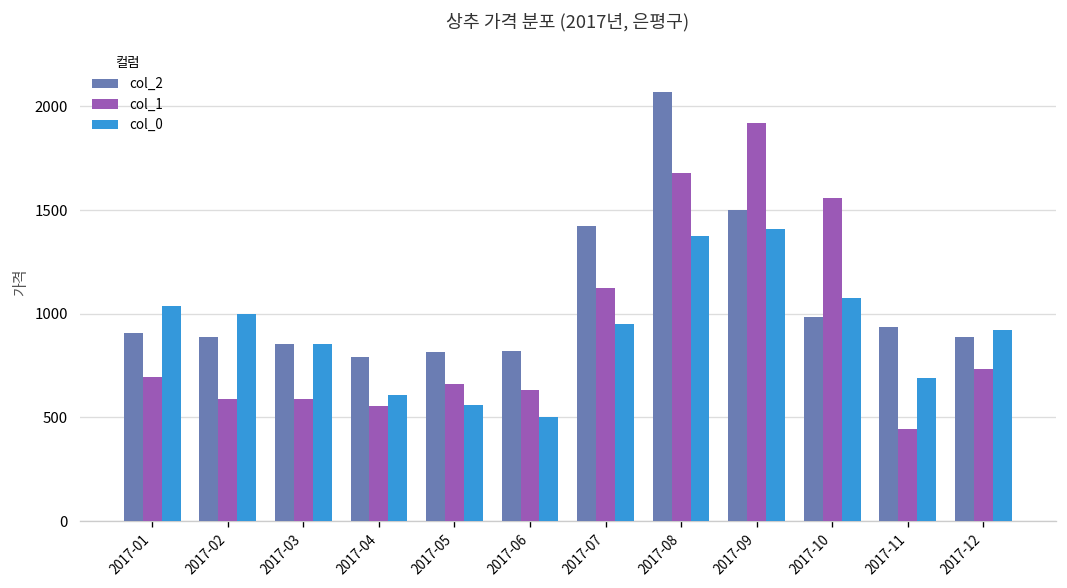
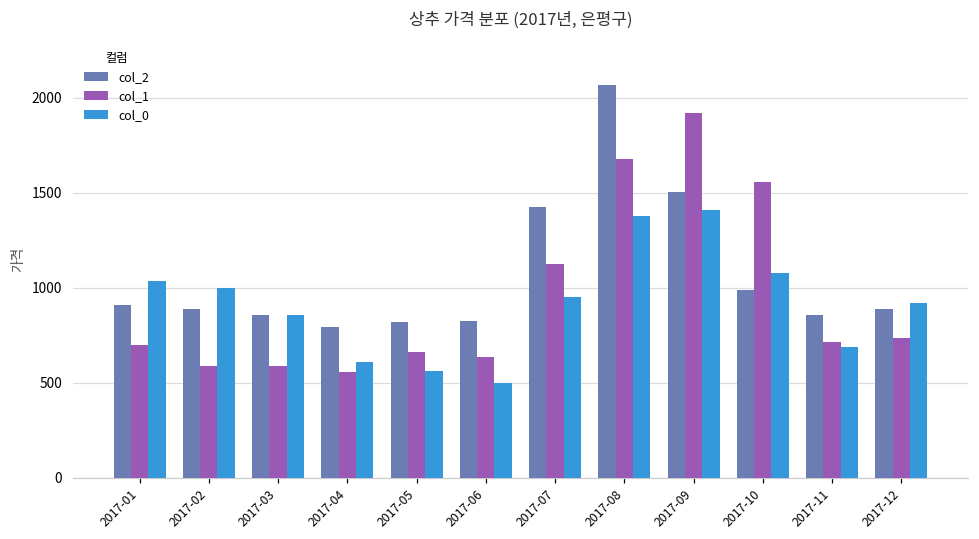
  {
    "col_2": {
      "2017-01": 910,
      "2017-02": 890,
      "2017-03": 860,
      "2017-04": 790,
      "2017-05": 820,
      "2017-06": 820,
      "2017-07": 1430,
      "2017-08": 2070,
      "2017-09": 1500,
      "2017-10": 990,
-     "2017-11": 940,
+     "2017-11": 860,
      "2017-12": 890
    },
    "col_1": {
      "2017-01": 700,
      "2017-02": 590,
      "2017-03": 590,
      "2017-04": 560,
      "2017-05": 660,
      "2017-06": 630,
      "2017-07": 1130,
      "2017-08": 1680,
      "2017-09": 1920,
      "2017-10": 1560,
-     "2017-11": 440,
+     "2017-11": 710,
      "2017-12": 730
    },
    "col_0": {
      "2017-01": 1040,
      "2017-02": 1000,
      "2017-03": 850,
      "2017-04": 610,
      "2017-05": 560,
      "2017-06": 500,
      "2017-07": 950,
      "2017-08": 1380,
      "2017-09": 1410,
      "2017-10": 1080,
      "2017-11": 690,
      "2017-12": 920
    }
  }
